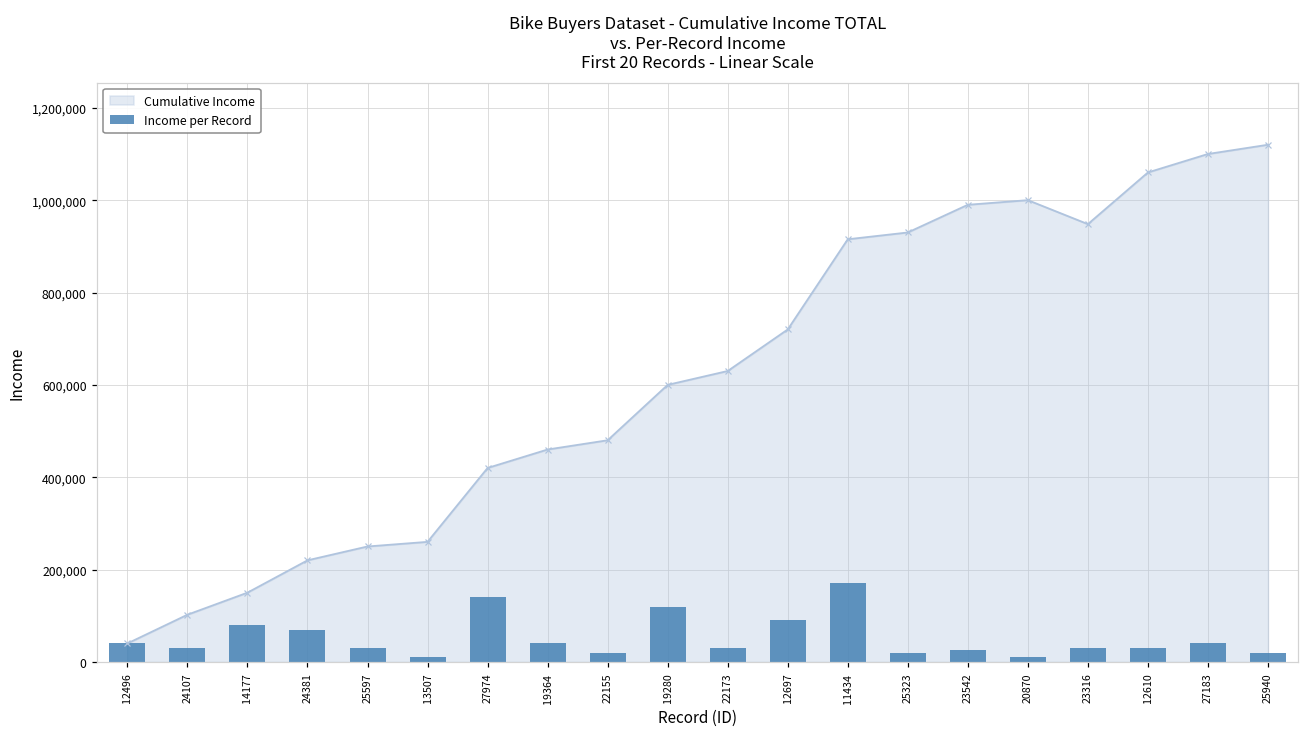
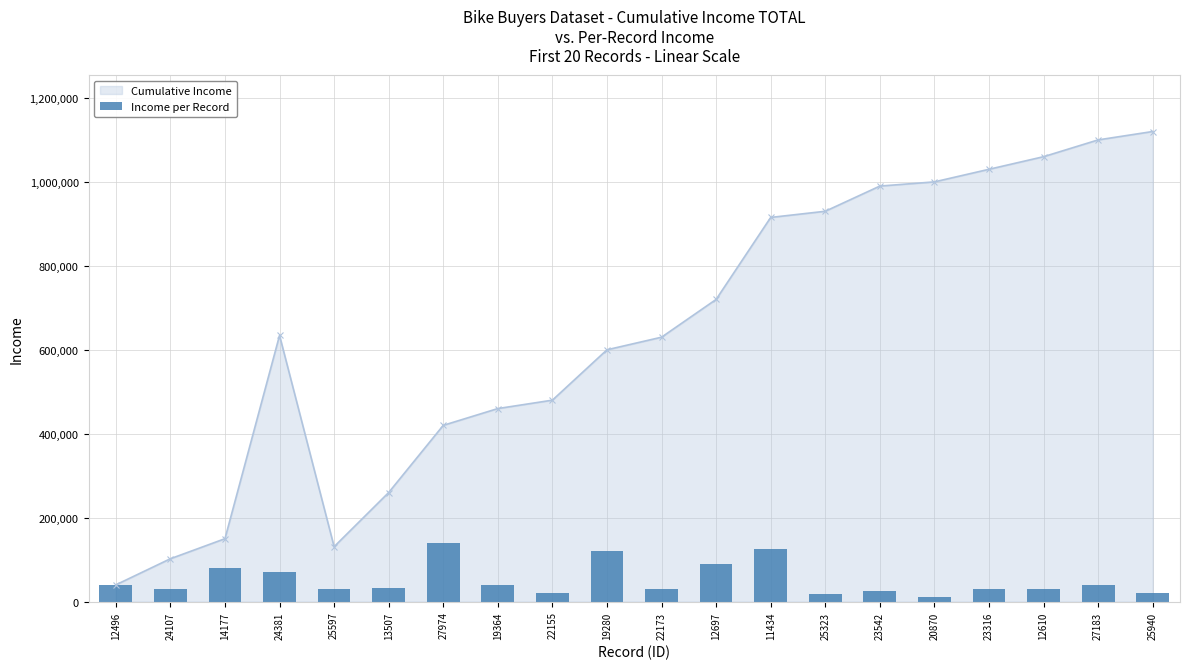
  {
    "Cumulative Income": {
      "12496": "40,000",
      "24107": "100,000",
      "14177": "150,000",
-     "24381": "220,000",
-     "25597": "250,000",
+     "24381": "630,000",
+     "25597": "130,000",
      "13507": "260,000",
      "27974": "420,000",
      "19364": "460,000",
      "22155": "480,000",
      "19280": "600,000",
      "22173": "630,000",
      "12697": "720,000",
      "11434": "920,000",
      "25323": "930,000",
      "23542": "990,000",
      "20870": "1,000,000",
-     "23316": "950,000",
+     "23316": "1,030,000",
      "12610": "1,060,000",
      "27183": "1,100,000",
      "25940": "1,120,000"
    },
    "Income per Record": {
      "12496": "40,000",
      "24107": "30,000",
      "14177": "80,000",
      "24381": "70,000",
      "25597": "30,000",
-     "13507": "10,000",
+     "13507": "30,000",
      "27974": "140,000",
      "19364": "40,000",
      "22155": "20,000",
      "19280": "120,000",
      "22173": "30,000",
      "12697": "90,000",
-     "11434": "170,000",
+     "11434": "130,000",
      "25323": "20,000",
      "23542": "20,000",
      "20870": "10,000",
      "23316": "30,000",
      "12610": "30,000",
      "27183": "40,000",
      "25940": "20,000"
    }
  }
